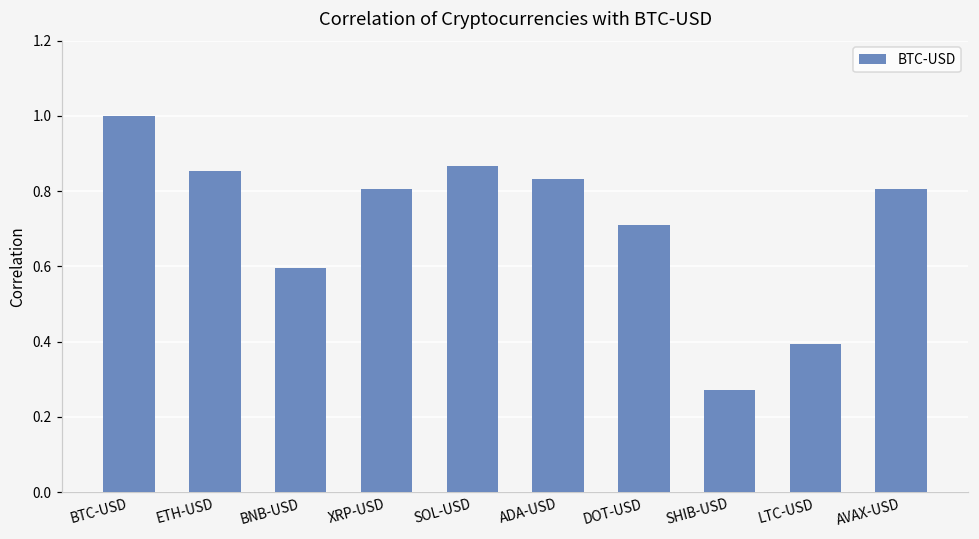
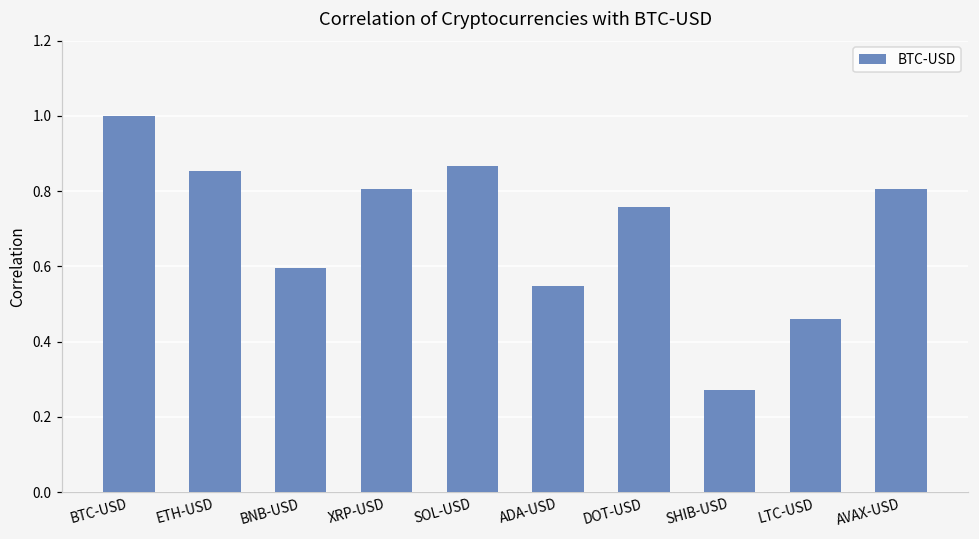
  {
    "BTC-USD": 1.00,
    "ETH-USD": 0.85,
    "BNB-USD": 0.60,
    "XRP-USD": 0.81,
    "SOL-USD": 0.87,
-   "ADA-USD": 0.83,
-   "DOT-USD": 0.71,
+   "ADA-USD": 0.55,
+   "DOT-USD": 0.76,
    "SHIB-USD": 0.27,
-   "LTC-USD": 0.39,
+   "LTC-USD": 0.46,
    "AVAX-USD": 0.81
  }
